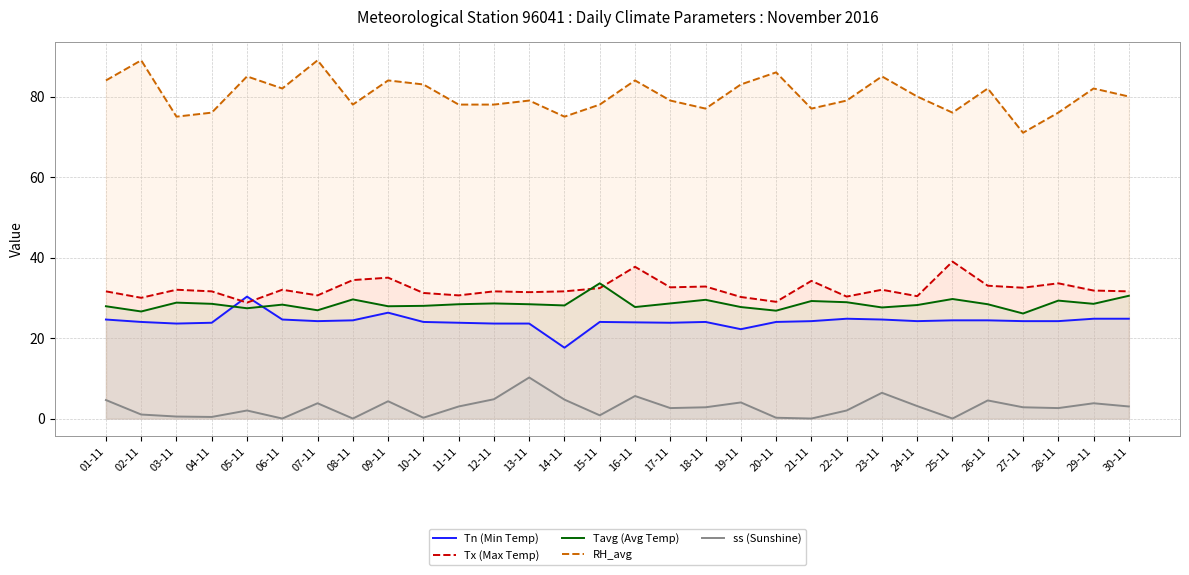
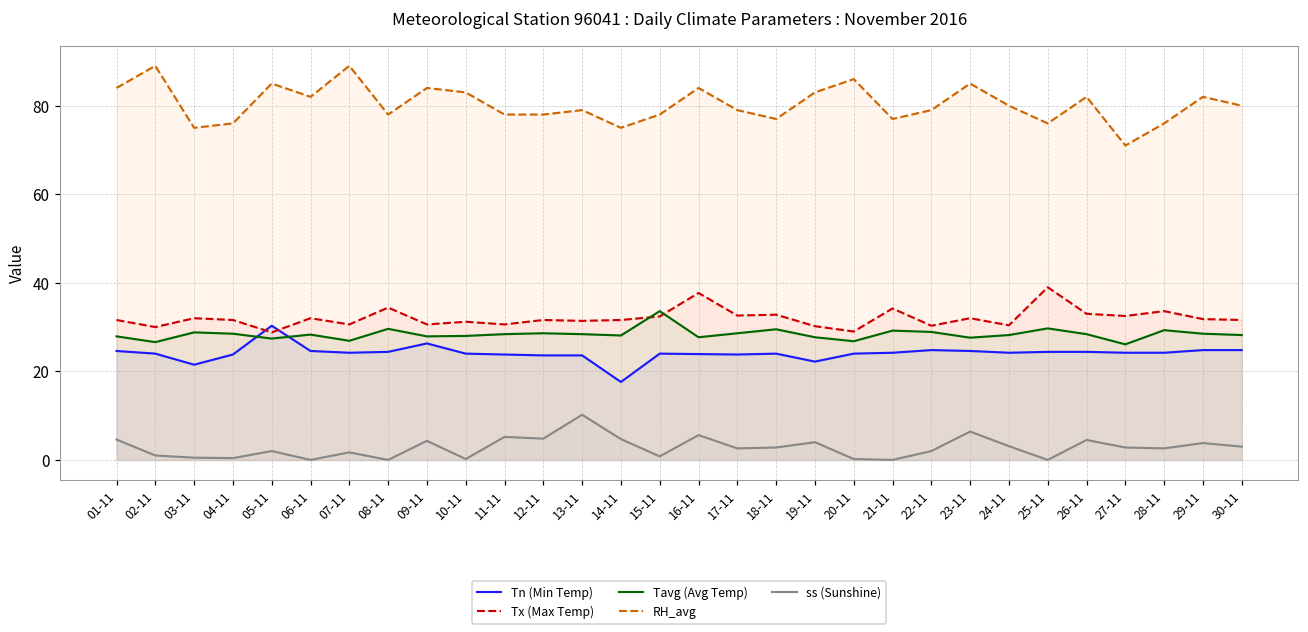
  {
    "Tn (Min Temp)": {
      "01-11": 25,
      "02-11": 24,
-     "03-11": 24,
+     "03-11": 22,
      "04-11": 24,
      "05-11": 30,
      "06-11": 25,
      "07-11": 24,
      "08-11": 24,
      "09-11": 26,
      "10-11": 24,
      "11-11": 24,
      "12-11": 24,
      "13-11": 24,
      "14-11": 18,
      "15-11": 24,
      "16-11": 24,
      "17-11": 24,
      "18-11": 24,
      "19-11": 22,
      "20-11": 24,
      "21-11": 24,
      "22-11": 25,
      "23-11": 25,
      "24-11": 24,
      "25-11": 24,
      "26-11": 24,
      "27-11": 24,
      "28-11": 24,
      "29-11": 25,
      "30-11": 25
    },
    "Tx (Max Temp)": {
      "01-11": 32,
      "02-11": 30,
      "03-11": 32,
      "04-11": 32,
      "05-11": 29,
      "06-11": 32,
      "07-11": 31,
      "08-11": 34,
-     "09-11": 35,
+     "09-11": 31,
      "10-11": 31,
      "11-11": 31,
      "12-11": 32,
      "13-11": 31,
      "14-11": 32,
      "15-11": 32,
      "16-11": 38,
      "17-11": 33,
      "18-11": 33,
      "19-11": 30,
      "20-11": 29,
      "21-11": 34,
      "22-11": 30,
      "23-11": 32,
      "24-11": 30,
      "25-11": 39,
      "26-11": 33,
      "27-11": 33,
      "28-11": 34,
      "29-11": 32,
      "30-11": 32
    },
    "Tavg (Avg Temp)": {
      "01-11": 28,
      "02-11": 27,
      "03-11": 29,
      "04-11": 29,
      "05-11": 27,
      "06-11": 28,
      "07-11": 27,
      "08-11": 30,
      "09-11": 28,
      "10-11": 28,
      "11-11": 28,
      "12-11": 29,
      "13-11": 28,
      "14-11": 28,
      "15-11": 34,
      "16-11": 28,
      "17-11": 29,
      "18-11": 30,
      "19-11": 28,
      "20-11": 27,
      "21-11": 29,
      "22-11": 29,
      "23-11": 28,
      "24-11": 28,
      "25-11": 30,
      "26-11": 28,
      "27-11": 26,
      "28-11": 29,
      "29-11": 29,
-     "30-11": 31
+     "30-11": 28
    },
    "RH_avg": {
      "01-11": 84,
      "02-11": 89,
      "03-11": 75,
      "04-11": 76,
      "05-11": 85,
      "06-11": 82,
      "07-11": 89,
      "08-11": 78,
      "09-11": 84,
      "10-11": 83,
      "11-11": 78,
      "12-11": 78,
      "13-11": 79,
      "14-11": 75,
      "15-11": 78,
      "16-11": 84,
      "17-11": 79,
      "18-11": 77,
      "19-11": 83,
      "20-11": 86,
      "21-11": 77,
      "22-11": 79,
      "23-11": 85,
      "24-11": 80,
      "25-11": 76,
      "26-11": 82,
      "27-11": 71,
      "28-11": 76,
      "29-11": 82,
      "30-11": 80
    },
    "ss (Sunshine)": {
      "01-11": 5,
      "02-11": 1,
      "03-11": 1,
      "04-11": 0,
      "05-11": 2,
      "06-11": 0,
-     "07-11": 4,
+     "07-11": 2,
      "08-11": 0,
      "09-11": 4,
      "10-11": 0,
-     "11-11": 3,
+     "11-11": 5,
      "12-11": 5,
      "13-11": 10,
      "14-11": 5,
      "15-11": 1,
      "16-11": 6,
      "17-11": 3,
      "18-11": 3,
      "19-11": 4,
      "20-11": 0,
      "21-11": 0,
      "22-11": 2,
      "23-11": 6,
      "24-11": 3,
      "25-11": 0,
      "26-11": 5,
      "27-11": 3,
      "28-11": 3,
      "29-11": 4,
      "30-11": 3
    }
  }
